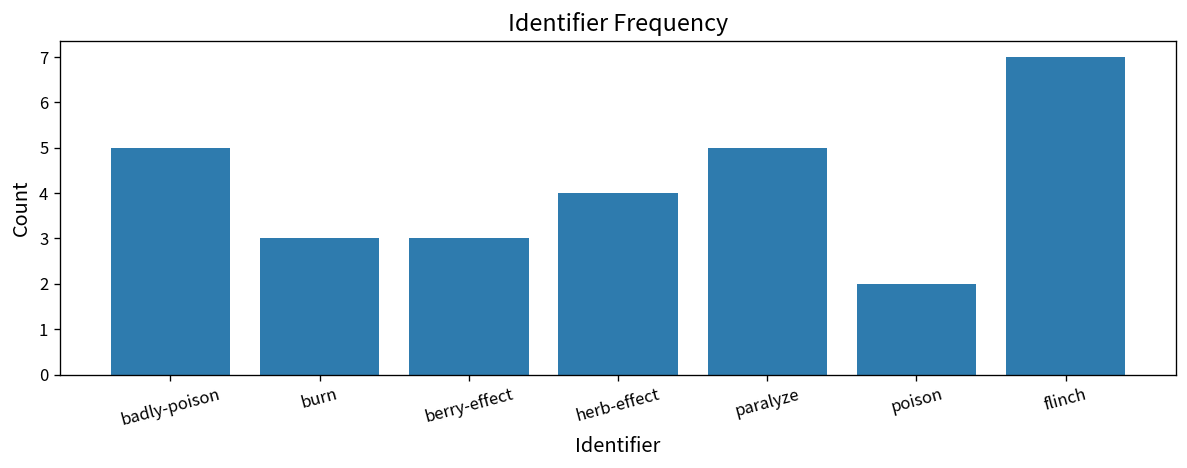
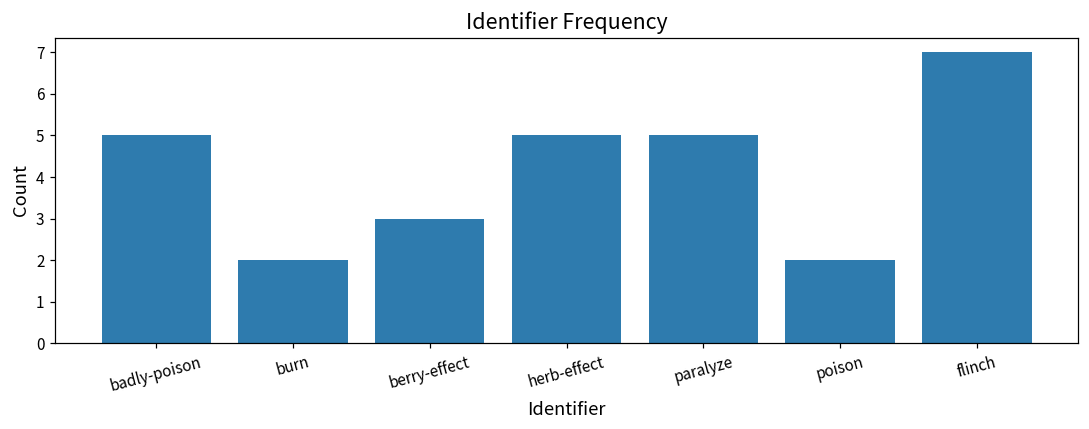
  {
    "badly-poison": 5,
-   "burn": 3,
+   "burn": 2,
    "berry-effect": 3,
-   "herb-effect": 4,
+   "herb-effect": 5,
    "paralyze": 5,
    "poison": 2,
    "flinch": 7
  }
